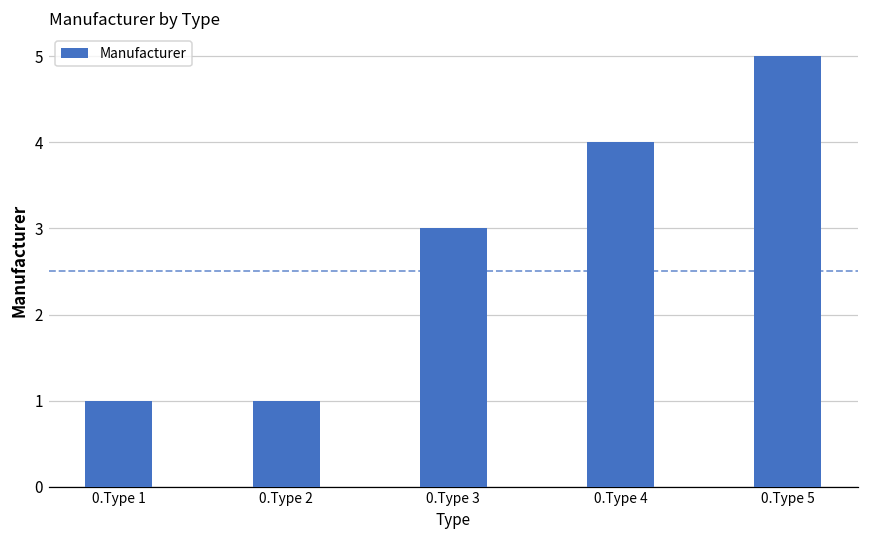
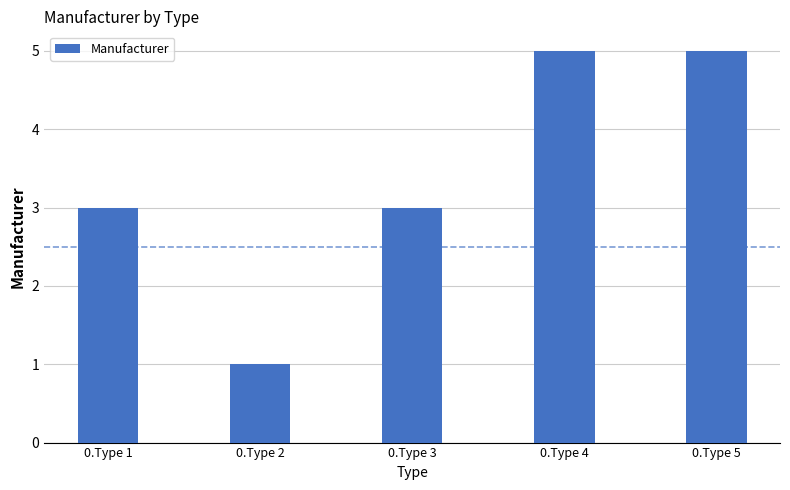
  {
-   "0.Type 1": 1,
+   "0.Type 1": 3,
    "0.Type 2": 1,
    "0.Type 3": 3,
-   "0.Type 4": 4,
+   "0.Type 4": 5,
    "0.Type 5": 5
  }
